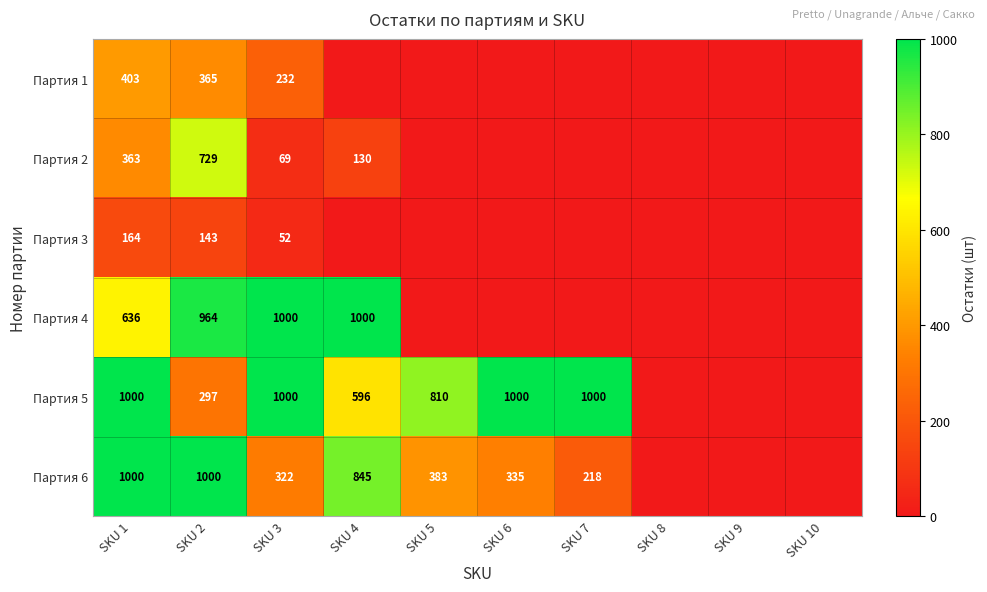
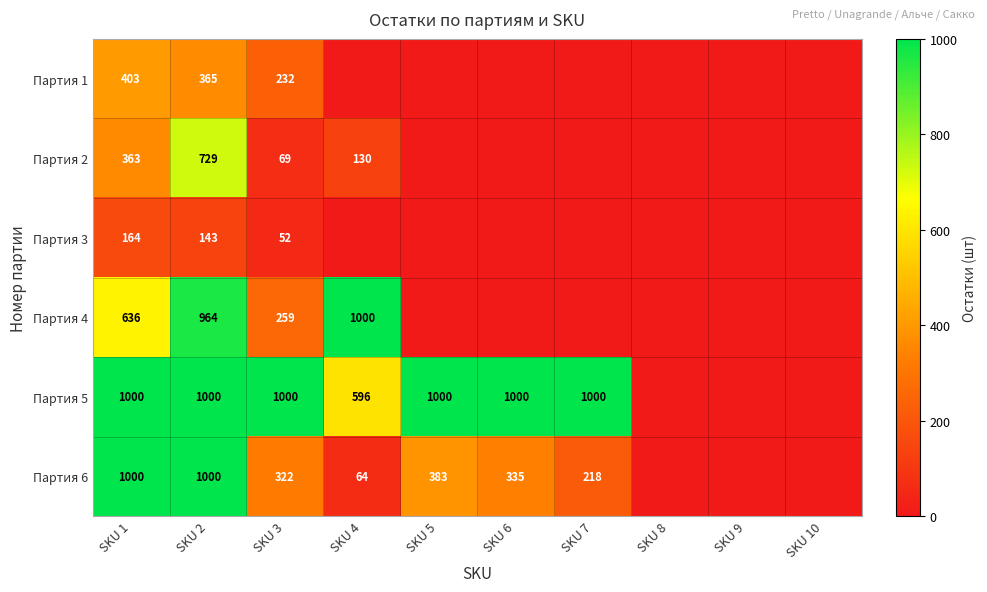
  {
    "Партия 1": {
      "SKU 1": 403,
      "SKU 2": 365,
      "SKU 3": 232
    },
    "Партия 2": {
      "SKU 1": 363,
      "SKU 2": 729,
      "SKU 3": 69,
      "SKU 4": 130
    },
    "Партия 3": {
      "SKU 1": 164,
      "SKU 2": 143,
      "SKU 3": 52
    },
    "Партия 4": {
      "SKU 1": 636,
      "SKU 2": 964,
-     "SKU 3": 1000,
+     "SKU 3": 259,
      "SKU 4": 1000
    },
    "Партия 5": {
      "SKU 1": 1000,
-     "SKU 2": 297,
+     "SKU 2": 1000,
      "SKU 3": 1000,
      "SKU 4": 596,
-     "SKU 5": 810,
+     "SKU 5": 1000,
      "SKU 6": 1000,
      "SKU 7": 1000
    },
    "Партия 6": {
      "SKU 1": 1000,
      "SKU 2": 1000,
      "SKU 3": 322,
-     "SKU 4": 845,
+     "SKU 4": 64,
      "SKU 5": 383,
      "SKU 6": 335,
      "SKU 7": 218
    }
  }
